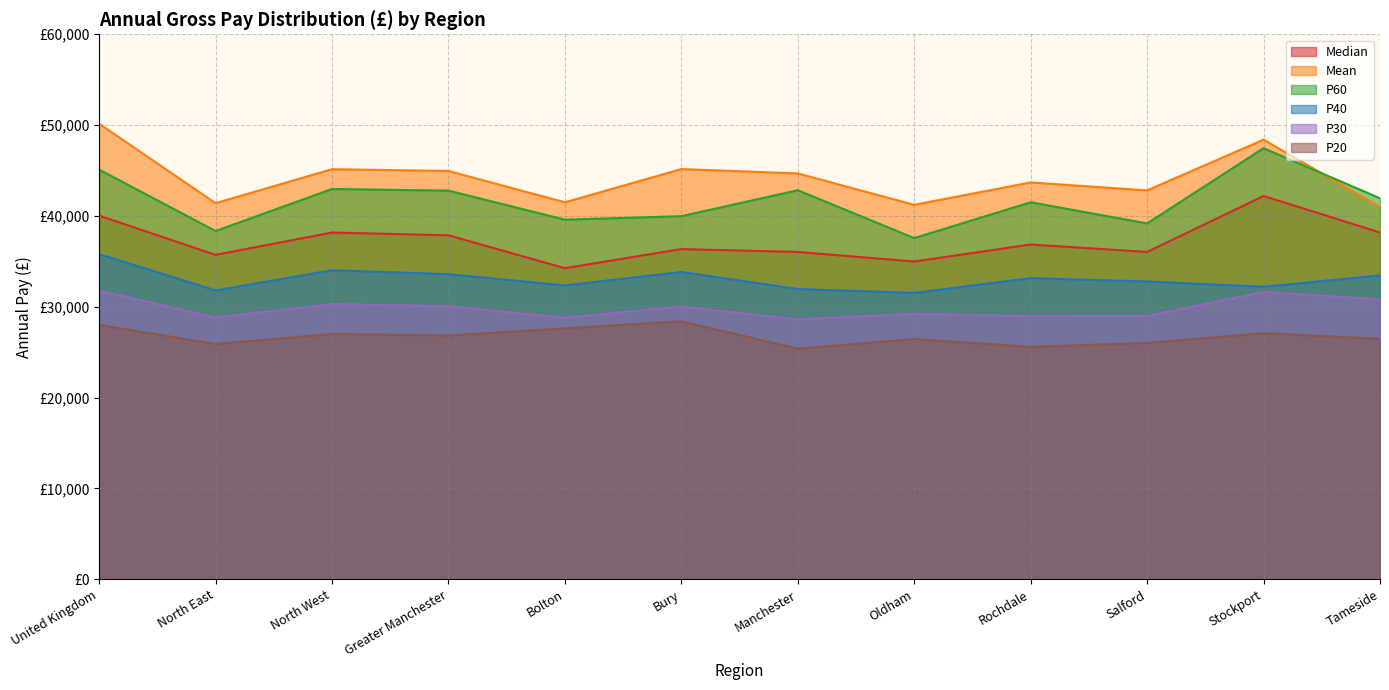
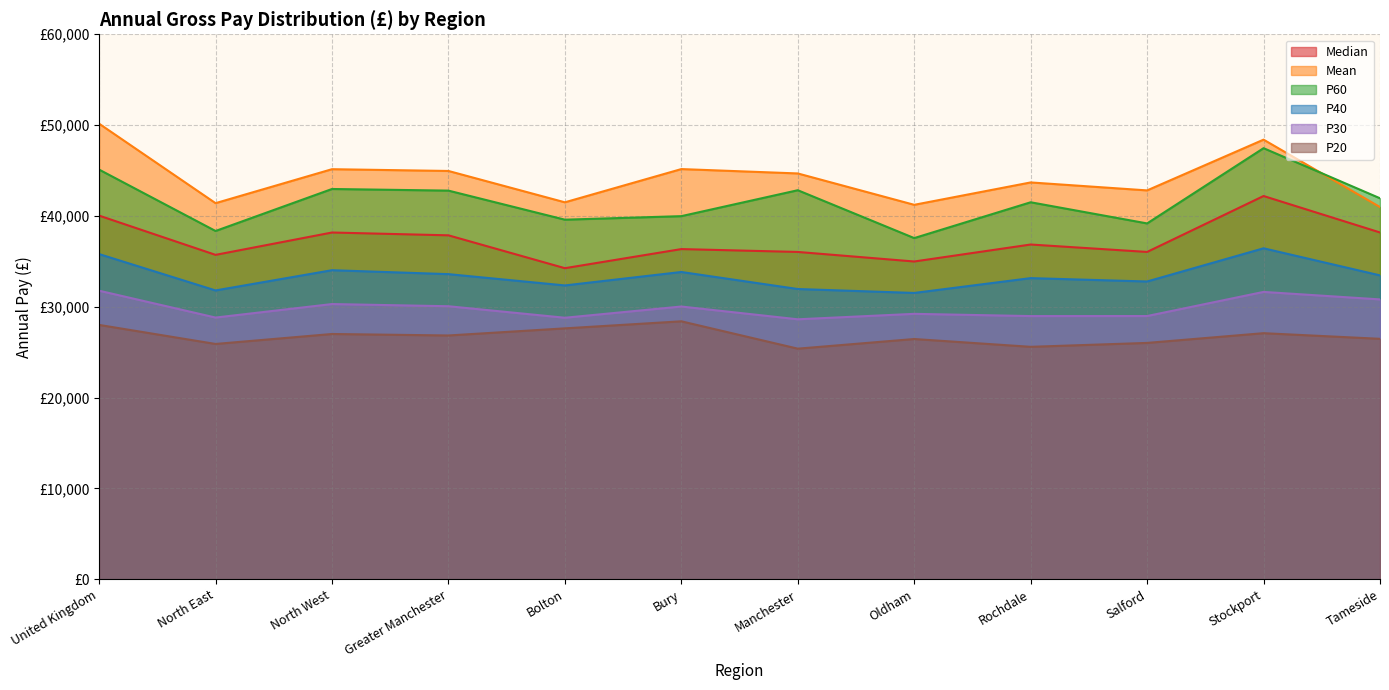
  {
    "Median": {
      "United Kingdom": "£40,000",
      "North East": "£36,000",
      "North West": "£38,000",
      "Greater Manchester": "£38,000",
      "Bolton": "£34,000",
      "Bury": "£36,000",
      "Manchester": "£36,000",
      "Oldham": "£35,000",
      "Rochdale": "£37,000",
      "Salford": "£36,000",
      "Stockport": "£42,000",
      "Tameside": "£38,000"
    },
    "Mean": {
      "United Kingdom": "£50,000",
      "North East": "£41,000",
      "North West": "£45,000",
      "Greater Manchester": "£45,000",
      "Bolton": "£42,000",
      "Bury": "£45,000",
      "Manchester": "£45,000",
      "Oldham": "£41,000",
      "Rochdale": "£44,000",
      "Salford": "£43,000",
      "Stockport": "£48,000",
      "Tameside": "£41,000"
    },
    "P60": {
      "United Kingdom": "£45,000",
      "North East": "£38,000",
      "North West": "£43,000",
      "Greater Manchester": "£43,000",
      "Bolton": "£40,000",
      "Bury": "£40,000",
      "Manchester": "£43,000",
      "Oldham": "£38,000",
      "Rochdale": "£42,000",
      "Salford": "£39,000",
      "Stockport": "£47,000",
      "Tameside": "£42,000"
    },
    "P40": {
      "United Kingdom": "£36,000",
      "North East": "£32,000",
      "North West": "£34,000",
      "Greater Manchester": "£34,000",
      "Bolton": "£32,000",
      "Bury": "£34,000",
      "Manchester": "£32,000",
      "Oldham": "£32,000",
      "Rochdale": "£33,000",
      "Salford": "£33,000",
-     "Stockport": "£32,000",
+     "Stockport": "£36,000",
      "Tameside": "£33,000"
    },
    "P30": {
      "United Kingdom": "£32,000",
      "North East": "£29,000",
      "North West": "£30,000",
      "Greater Manchester": "£30,000",
      "Bolton": "£29,000",
      "Bury": "£30,000",
      "Manchester": "£29,000",
      "Oldham": "£29,000",
      "Rochdale": "£29,000",
      "Salford": "£29,000",
      "Stockport": "£32,000",
      "Tameside": "£31,000"
    },
    "P20": {
      "United Kingdom": "£28,000",
      "North East": "£26,000",
      "North West": "£27,000",
      "Greater Manchester": "£27,000",
      "Bolton": "£28,000",
      "Bury": "£28,000",
      "Manchester": "£25,000",
      "Oldham": "£26,000",
      "Rochdale": "£26,000",
      "Salford": "£26,000",
      "Stockport": "£27,000",
      "Tameside": "£26,000"
    }
  }
